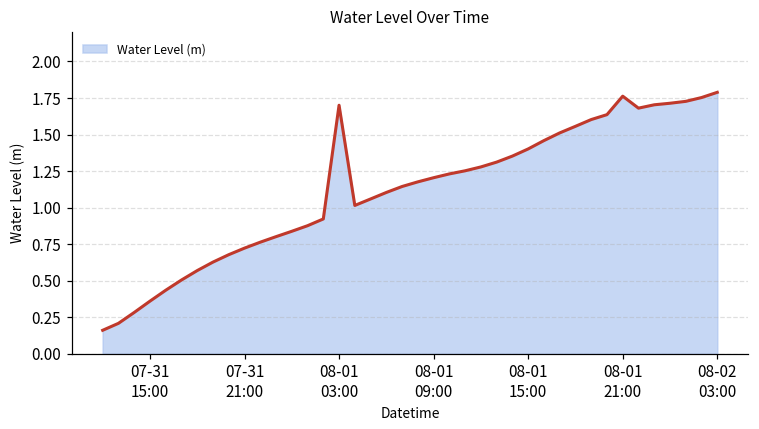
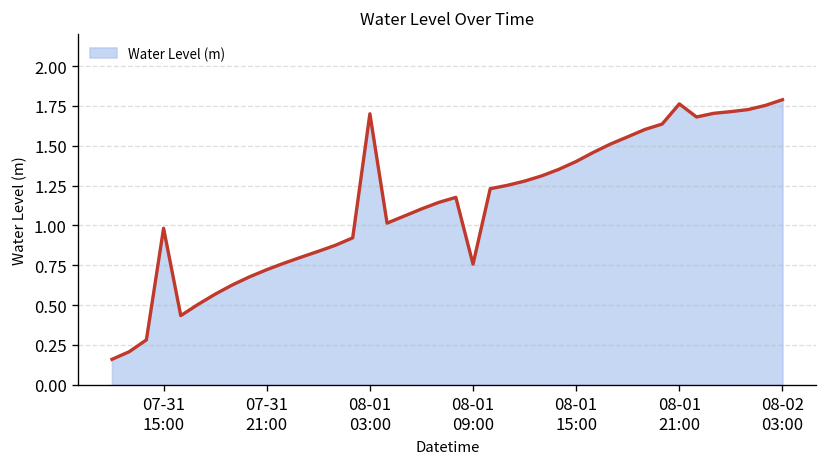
  {
-   "07-31 15:00": 0.36,
+   "07-31 15:00": 0.98,
    "07-31 21:00": 0.72,
    "08-01 03:00": 1.70,
-   "08-01 09:00": 1.20,
+   "08-01 09:00": 0.76,
    "08-01 15:00": 1.40,
    "08-01 21:00": 1.76,
    "08-02 03:00": 1.79
  }
